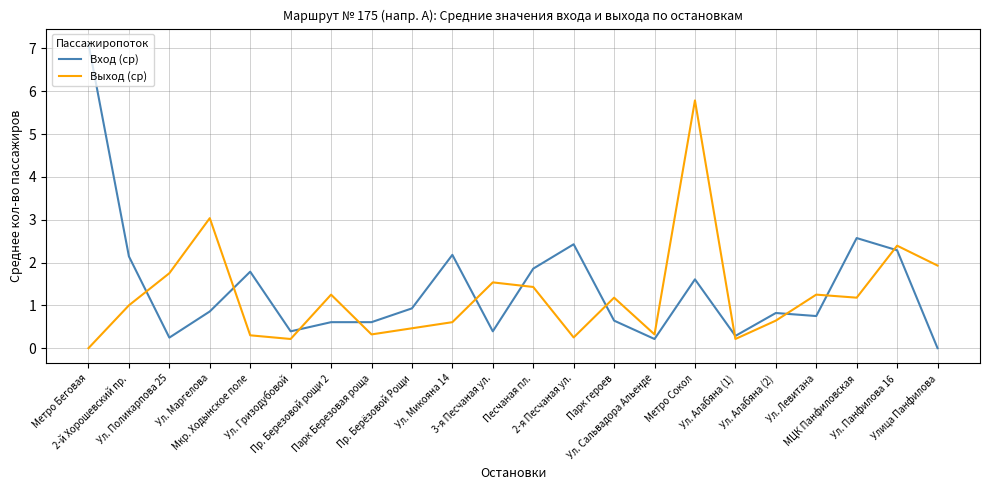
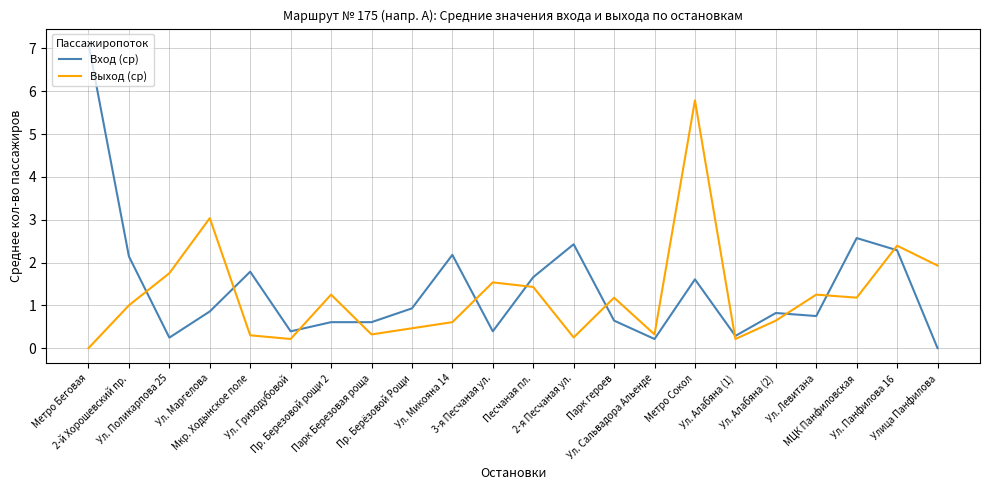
  {
    "Вход (ср)": {
      "2-й Хорошевский пр.": 2.1,
      "Ул. Поликарпова 25": 0.2,
      "Ул. Маргелова": 0.9,
      "Мкр. Ходынское поле": 1.8,
      "Ул. Гризодубовой": 0.4,
      "Пр. Березовой рощи 2": 0.6,
      "Парк Березовая роща": 0.6,
      "Пр. Берёзовой Рощи": 0.9,
      "Ул. Микояна 14": 2.2,
      "3-я Песчаная ул.": 0.4,
-     "Песчаная пл.": 1.9,
+     "Песчаная пл.": 1.7,
      "2-я Песчаная ул.": 2.4,
      "Парк героев": 0.6,
      "Ул. Сальвадора Альенде": 0.2,
      "Метро Сокол": 1.6,
      "Ул. Алабяна (1)": 0.3,
      "Ул. Алабяна (2)": 0.8,
      "Ул. Левитана": 0.8,
      "МЦК Панфиловская": 2.6,
      "Ул. Панфилова 16": 2.3,
      "Улица Панфилова": 0.0
    },
    "Выход (ср)": {
      "Метро Беговая": 0.0,
      "2-й Хорошевский пр.": 1.0,
      "Ул. Поликарпова 25": 1.8,
      "Ул. Маргелова": 3.0,
      "Мкр. Ходынское поле": 0.3,
      "Ул. Гризодубовой": 0.2,
      "Пр. Березовой рощи 2": 1.3,
      "Парк Березовая роща": 0.3,
      "Пр. Берёзовой Рощи": 0.5,
      "Ул. Микояна 14": 0.6,
      "3-я Песчаная ул.": 1.5,
      "Песчаная пл.": 1.4,
      "2-я Песчаная ул.": 0.3,
      "Парк героев": 1.2,
      "Ул. Сальвадора Альенде": 0.3,
      "Метро Сокол": 5.8,
      "Ул. Алабяна (1)": 0.2,
      "Ул. Алабяна (2)": 0.6,
      "Ул. Левитана": 1.3,
      "МЦК Панфиловская": 1.2,
      "Ул. Панфилова 16": 2.4,
      "Улица Панфилова": 1.9
    }
  }
